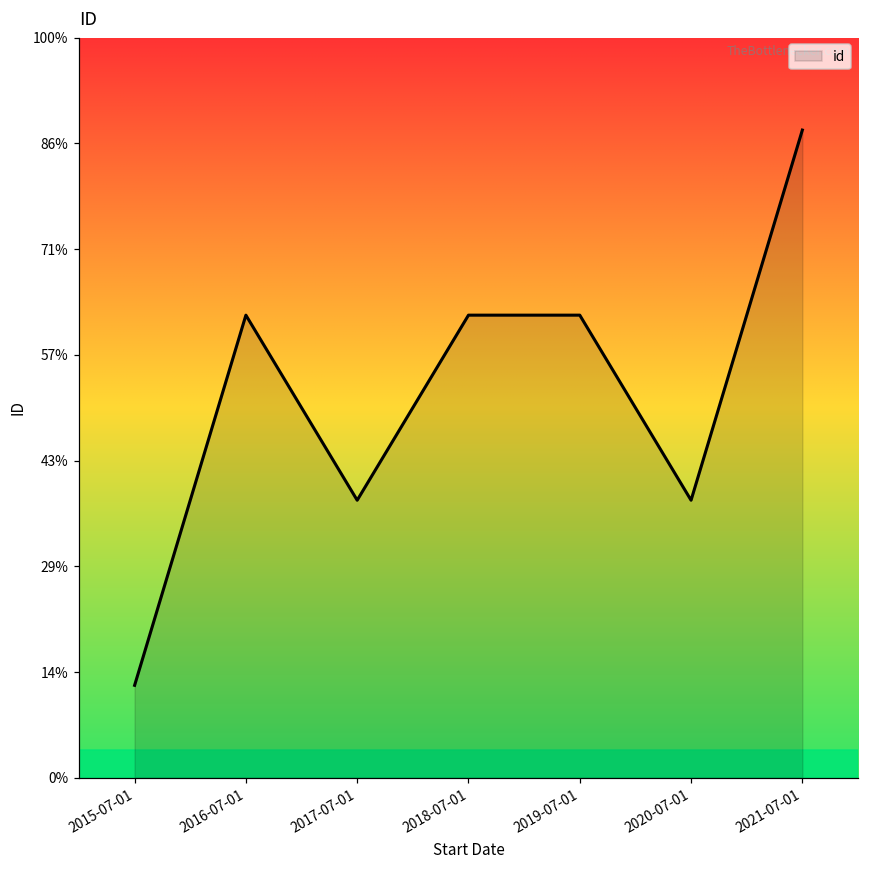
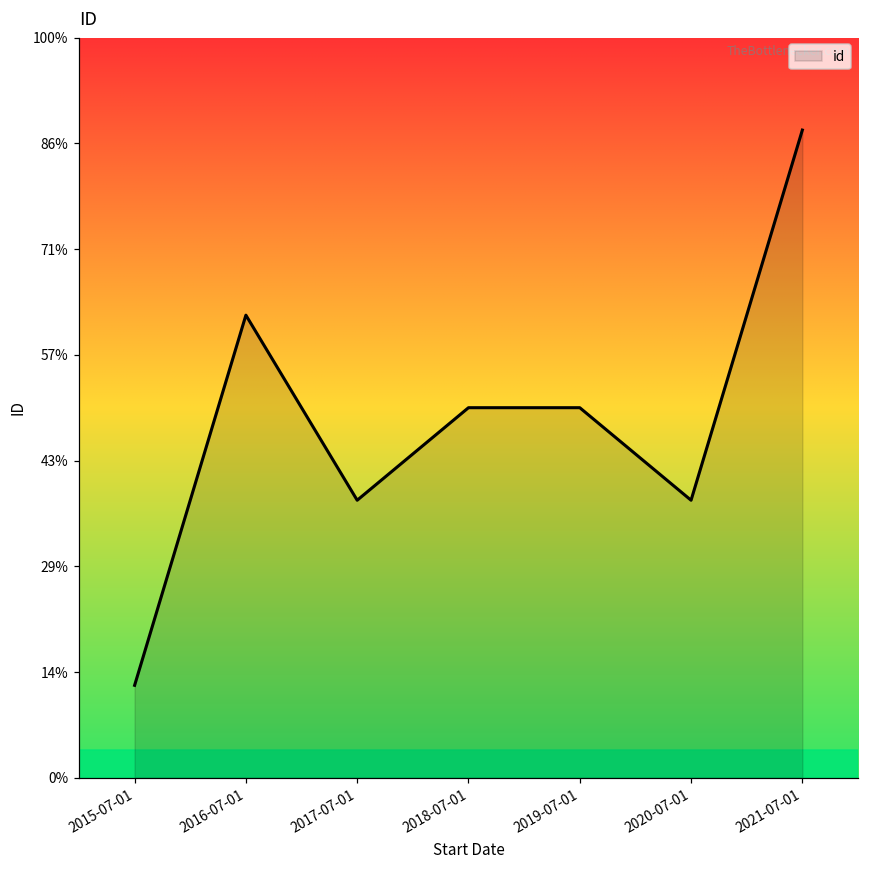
  {
    "2015-07-01": "13%",
    "2016-07-01": "63%",
    "2017-07-01": "38%",
-   "2018-07-01": "63%",
-   "2019-07-01": "63%",
+   "2018-07-01": "50%",
+   "2019-07-01": "50%",
    "2020-07-01": "38%",
    "2021-07-01": "88%"
  }
